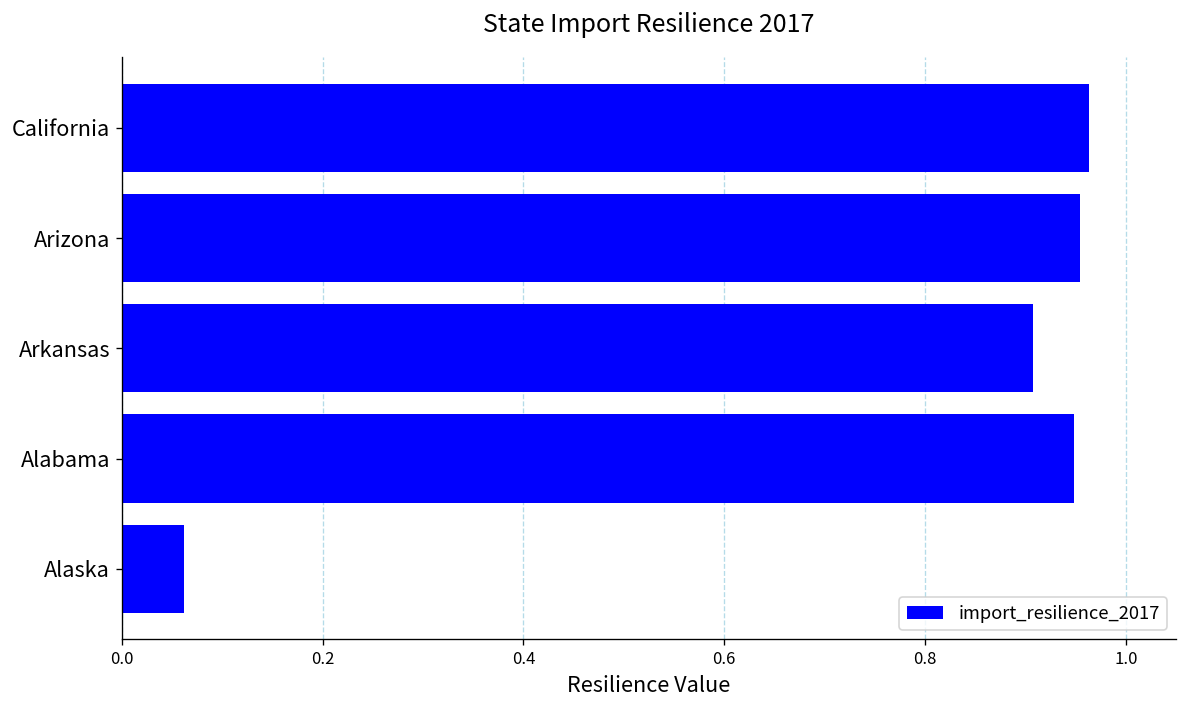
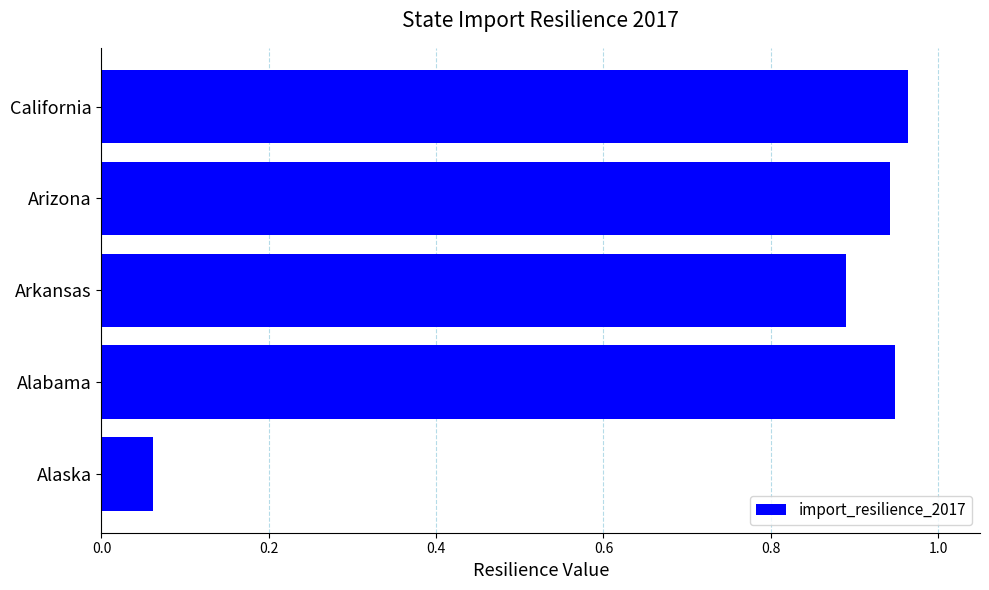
  {
    "California": 0.96,
-   "Arizona": 0.95,
-   "Arkansas": 0.91,
+   "Arizona": 0.94,
+   "Arkansas": 0.89,
    "Alabama": 0.95,
    "Alaska": 0.06
  }
